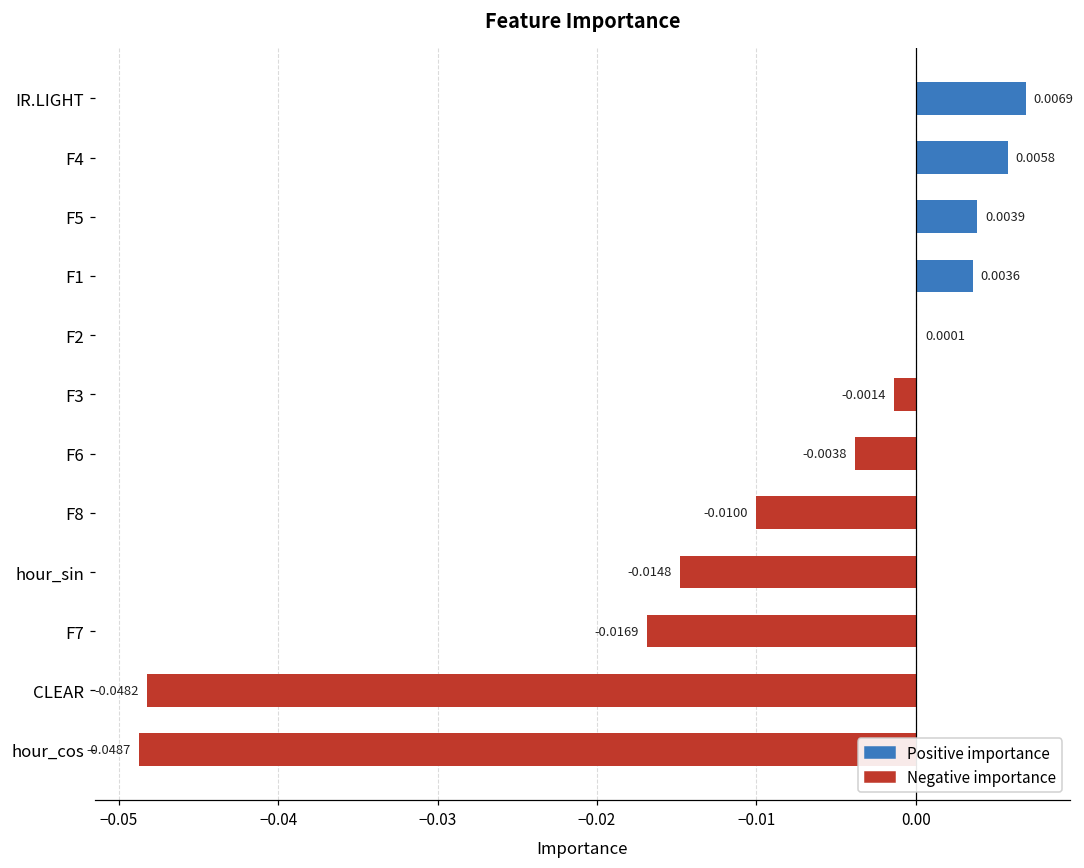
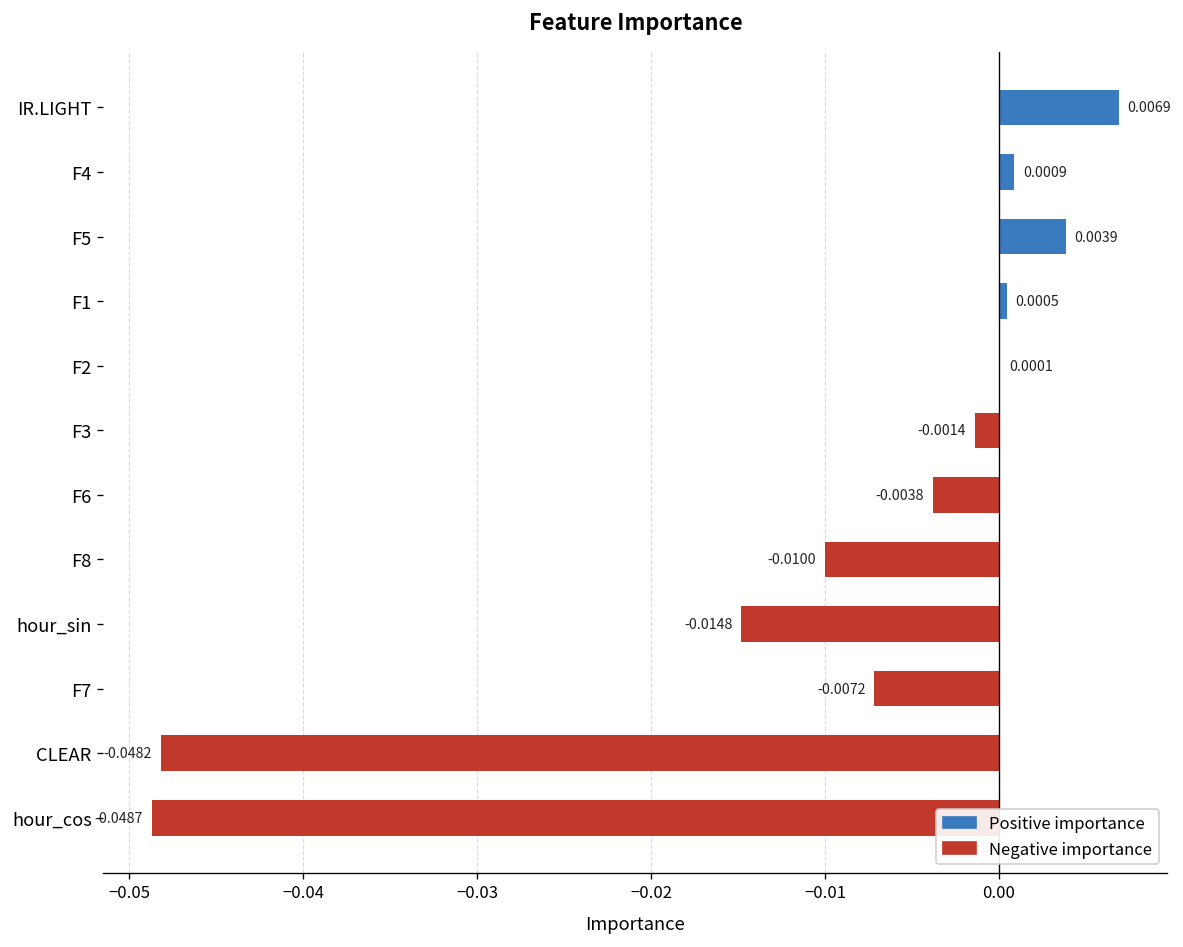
  {
    "IR.LIGHT": 0.0069,
-   "F4": 0.0058,
+   "F4": 0.0009,
    "F5": 0.0039,
-   "F1": 0.0036,
+   "F1": 0.0005,
    "F2": 0.0001,
    "F3": -0.0014,
    "F6": -0.0038,
    "F8": -0.0100,
    "hour_sin": -0.0148,
-   "F7": -0.0169,
+   "F7": -0.0072,
    "CLEAR": -0.0482,
    "hour_cos": -0.0487
  }
